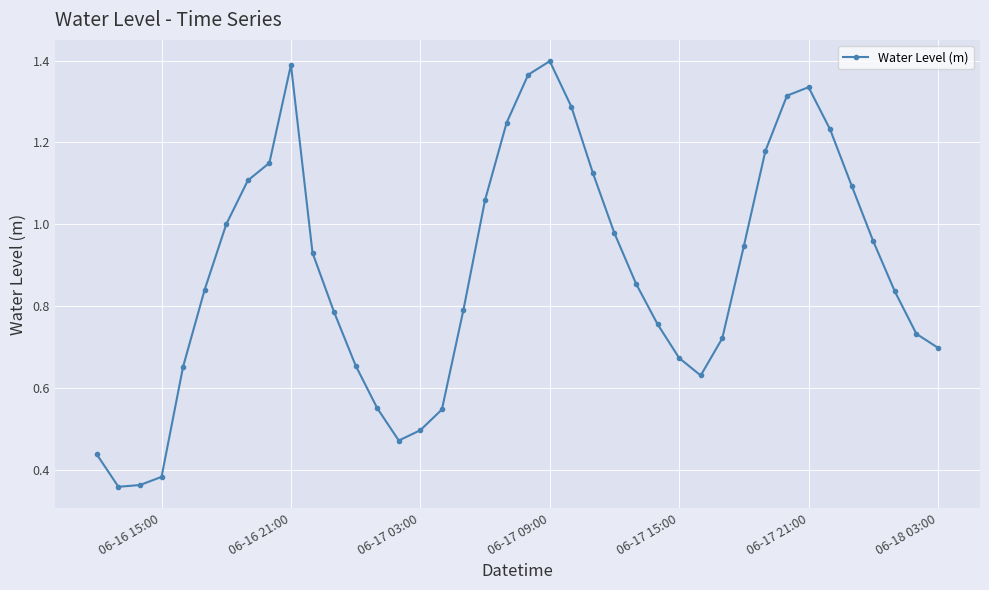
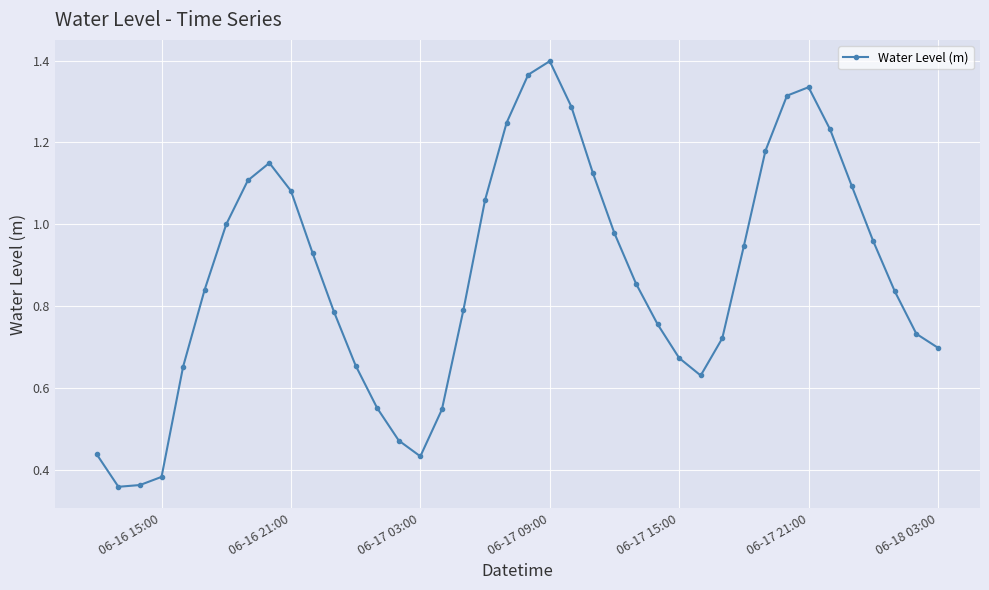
  {
    "06-16 15:00": 0.38,
-   "06-16 21:00": 1.39,
-   "06-17 03:00": 0.50,
+   "06-16 21:00": 1.08,
+   "06-17 03:00": 0.43,
    "06-17 09:00": 1.40,
    "06-17 15:00": 0.67,
    "06-17 21:00": 1.33,
    "06-18 03:00": 0.70
  }
